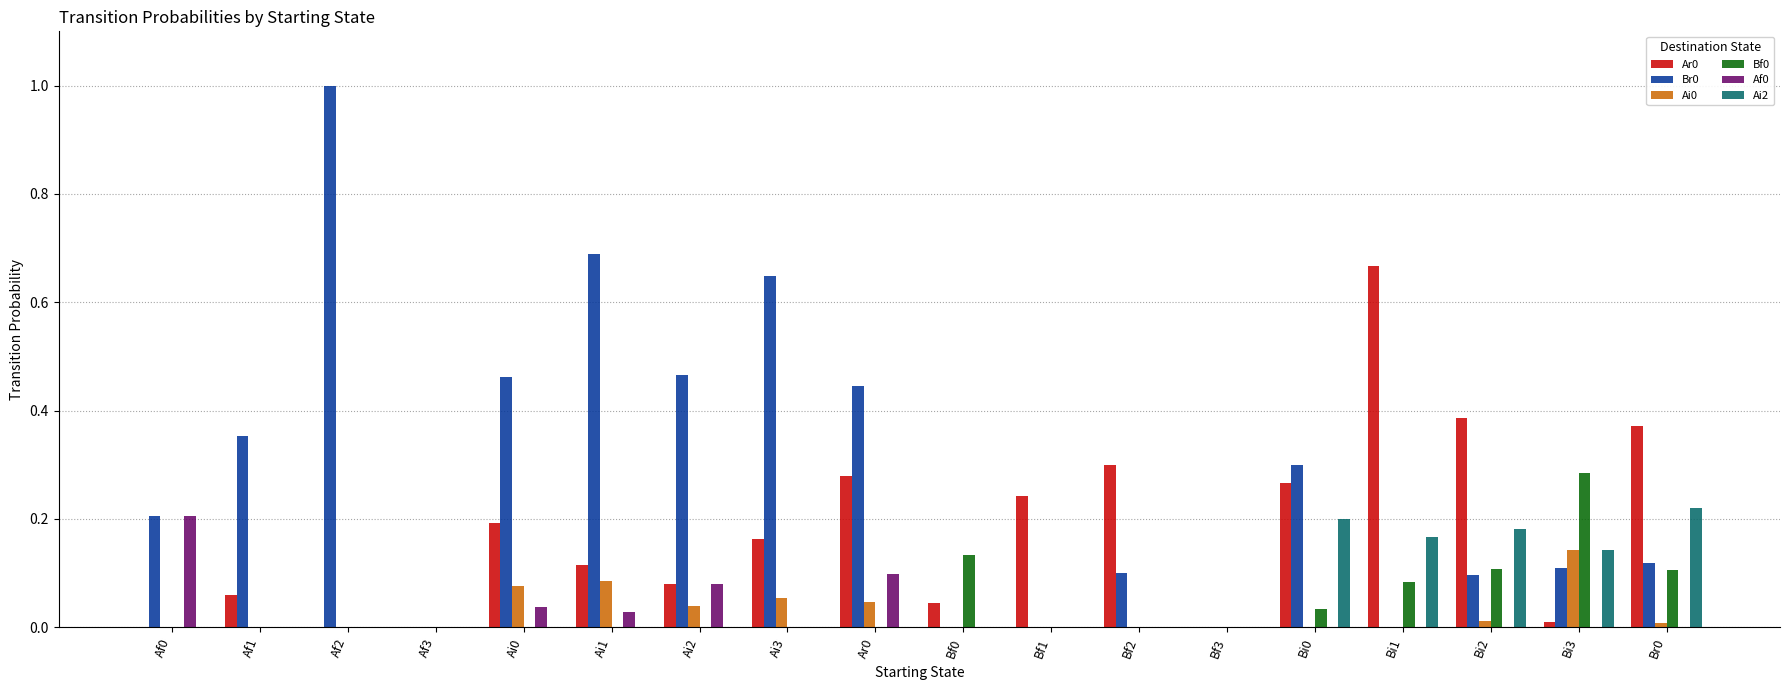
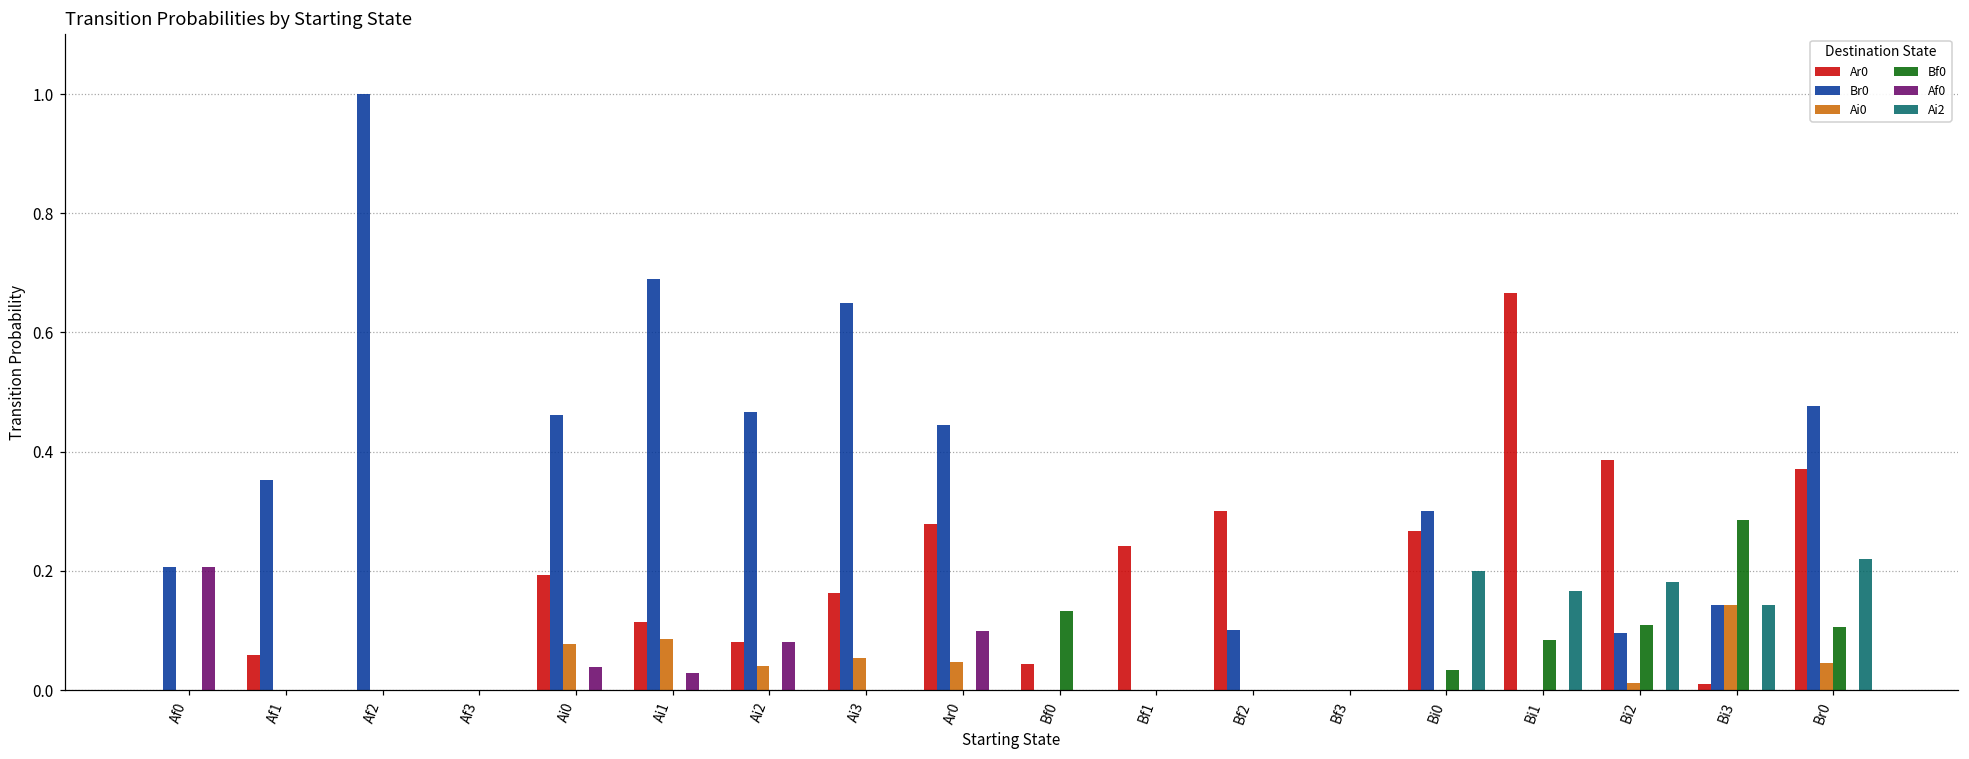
  {
    "Ar0": {
      "Af0": 0.00,
      "Af1": 0.06,
      "Af2": 0.00,
      "Af3": 0.00,
      "Ai0": 0.19,
      "Ai1": 0.11,
      "Ai2": 0.08,
      "Ai3": 0.16,
      "Ar0": 0.28,
      "Bf0": 0.04,
      "Bf1": 0.24,
      "Bf2": 0.30,
      "Bf3": 0.00,
      "Bi0": 0.27,
      "Bi1": 0.67,
      "Bi2": 0.39,
      "Bi3": 0.01,
      "Br0": 0.37
    },
    "Br0": {
      "Af0": 0.21,
      "Af1": 0.35,
      "Af2": 1.00,
      "Af3": 0.00,
      "Ai0": 0.46,
      "Ai1": 0.69,
      "Ai2": 0.47,
      "Ai3": 0.65,
      "Ar0": 0.45,
      "Bf0": 0.00,
      "Bf1": 0.00,
      "Bf2": 0.10,
      "Bf3": 0.00,
      "Bi0": 0.30,
      "Bi1": 0.00,
      "Bi2": 0.10,
-     "Bi3": 0.11,
-     "Br0": 0.12
+     "Bi3": 0.14,
+     "Br0": 0.48
    },
    "Ai0": {
      "Af0": 0.00,
      "Af1": 0.00,
      "Af2": 0.00,
      "Af3": 0.00,
      "Ai0": 0.08,
      "Ai1": 0.09,
      "Ai2": 0.04,
      "Ai3": 0.05,
      "Ar0": 0.05,
      "Bf0": 0.00,
      "Bf1": 0.00,
      "Bf2": 0.00,
      "Bf3": 0.00,
      "Bi0": 0.00,
      "Bi1": 0.00,
      "Bi2": 0.01,
      "Bi3": 0.14,
-     "Br0": 0.01
+     "Br0": 0.04
    },
    "Bf0": {
      "Af0": 0.00,
      "Af1": 0.00,
      "Af2": 0.00,
      "Af3": 0.00,
      "Ai0": 0.00,
      "Ai1": 0.00,
      "Ai2": 0.00,
      "Ai3": 0.00,
      "Ar0": 0.00,
      "Bf0": 0.13,
      "Bf1": 0.00,
      "Bf2": 0.00,
      "Bf3": 0.00,
      "Bi0": 0.03,
      "Bi1": 0.08,
      "Bi2": 0.11,
      "Bi3": 0.29,
      "Br0": 0.11
    },
    "Af0": {
      "Af0": 0.21,
      "Af1": 0.00,
      "Af2": 0.00,
      "Af3": 0.00,
      "Ai0": 0.04,
      "Ai1": 0.03,
      "Ai2": 0.08,
      "Ai3": 0.00,
      "Ar0": 0.10,
      "Bf0": 0.00,
      "Bf1": 0.00,
      "Bf2": 0.00,
      "Bf3": 0.00,
      "Bi0": 0.00,
      "Bi1": 0.00,
      "Bi2": 0.00,
      "Bi3": 0.00,
      "Br0": 0.00
    },
    "Ai2": {
      "Af0": 0.00,
      "Af1": 0.00,
      "Af2": 0.00,
      "Af3": 0.00,
      "Ai0": 0.00,
      "Ai1": 0.00,
      "Ai2": 0.00,
      "Ai3": 0.00,
      "Ar0": 0.00,
      "Bf0": 0.00,
      "Bf1": 0.00,
      "Bf2": 0.00,
      "Bf3": 0.00,
      "Bi0": 0.20,
      "Bi1": 0.17,
      "Bi2": 0.18,
      "Bi3": 0.14,
      "Br0": 0.22
    }
  }
